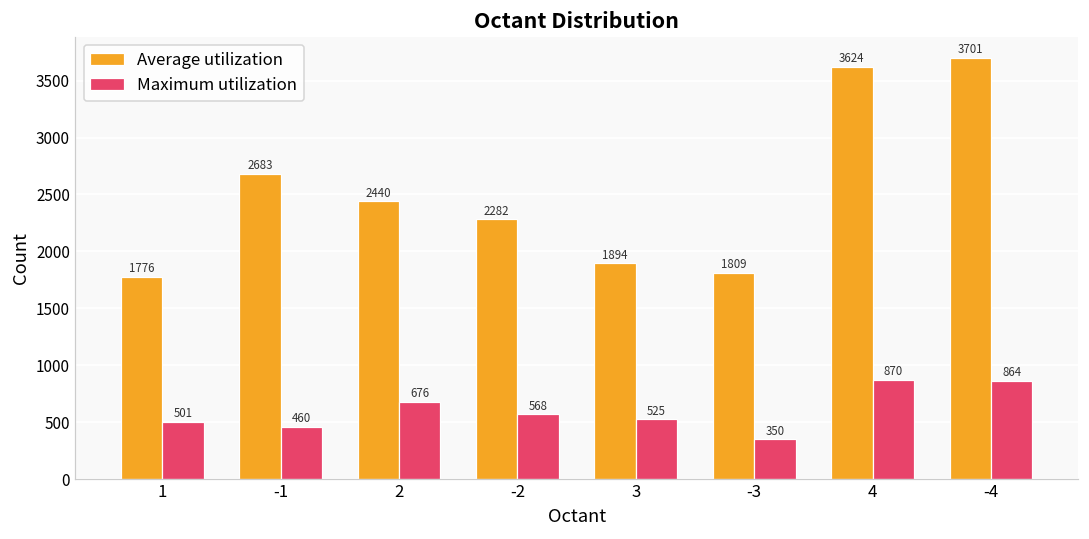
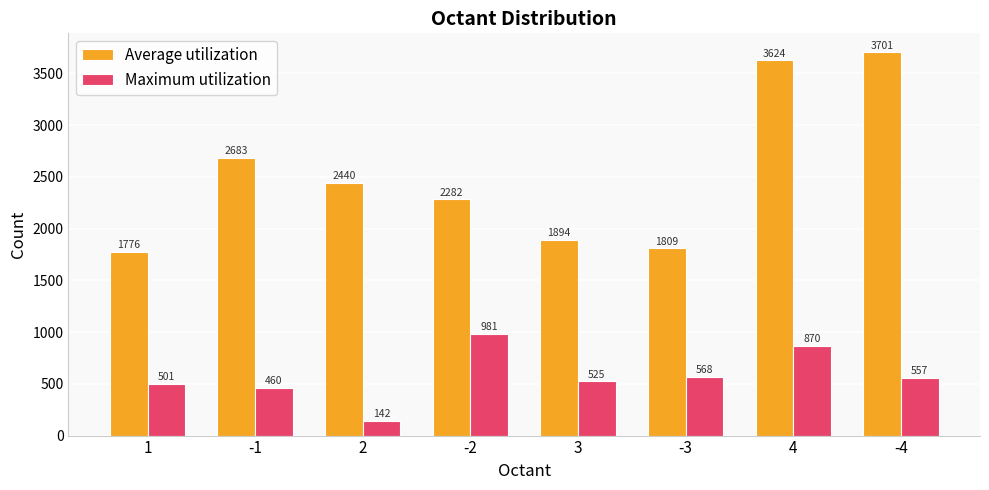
  {
    "Average utilization": {
      "1": 1776,
      "-1": 2683,
      "2": 2440,
      "-2": 2282,
      "3": 1894,
      "-3": 1809,
      "4": 3624,
      "-4": 3701
    },
    "Maximum utilization": {
      "1": 501,
      "-1": 460,
-     "2": 676,
-     "-2": 568,
+     "2": 142,
+     "-2": 981,
      "3": 525,
-     "-3": 350,
+     "-3": 568,
      "4": 870,
-     "-4": 864
+     "-4": 557
    }
  }
